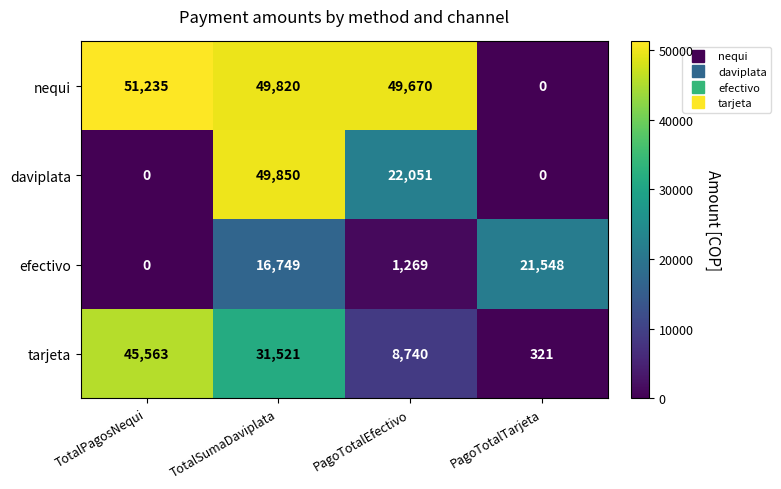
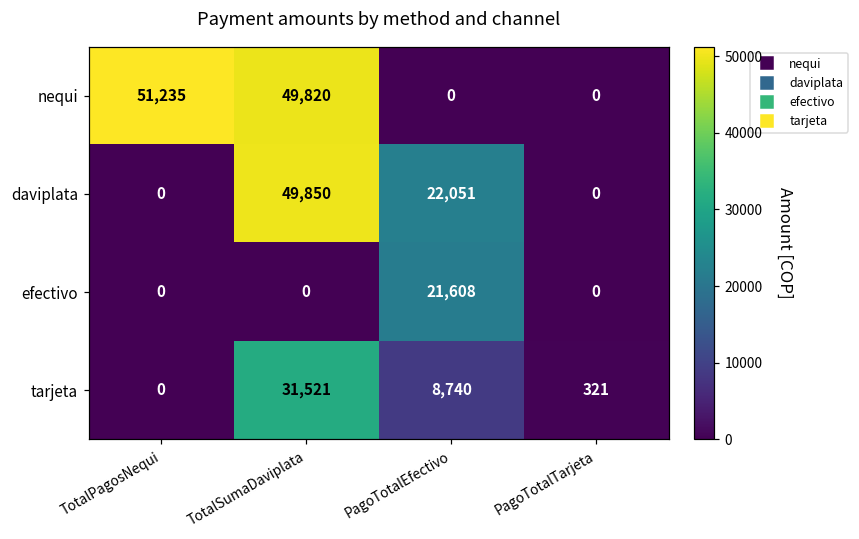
  {
    "nequi": {
      "TotalPagosNequi": "51,235",
      "TotalSumaDaviplata": "49,820",
-     "PagoTotalEfectivo": "49,670",
+     "PagoTotalEfectivo": "0",
      "PagoTotalTarjeta": "0"
    },
    "daviplata": {
      "TotalPagosNequi": "0",
      "TotalSumaDaviplata": "49,850",
      "PagoTotalEfectivo": "22,051",
      "PagoTotalTarjeta": "0"
    },
    "efectivo": {
      "TotalPagosNequi": "0",
-     "TotalSumaDaviplata": "16,749",
-     "PagoTotalEfectivo": "1,269",
-     "PagoTotalTarjeta": "21,548"
+     "TotalSumaDaviplata": "0",
+     "PagoTotalEfectivo": "21,608",
+     "PagoTotalTarjeta": "0"
    },
    "tarjeta": {
-     "TotalPagosNequi": "45,563",
+     "TotalPagosNequi": "0",
      "TotalSumaDaviplata": "31,521",
      "PagoTotalEfectivo": "8,740",
      "PagoTotalTarjeta": "321"
    }
  }
